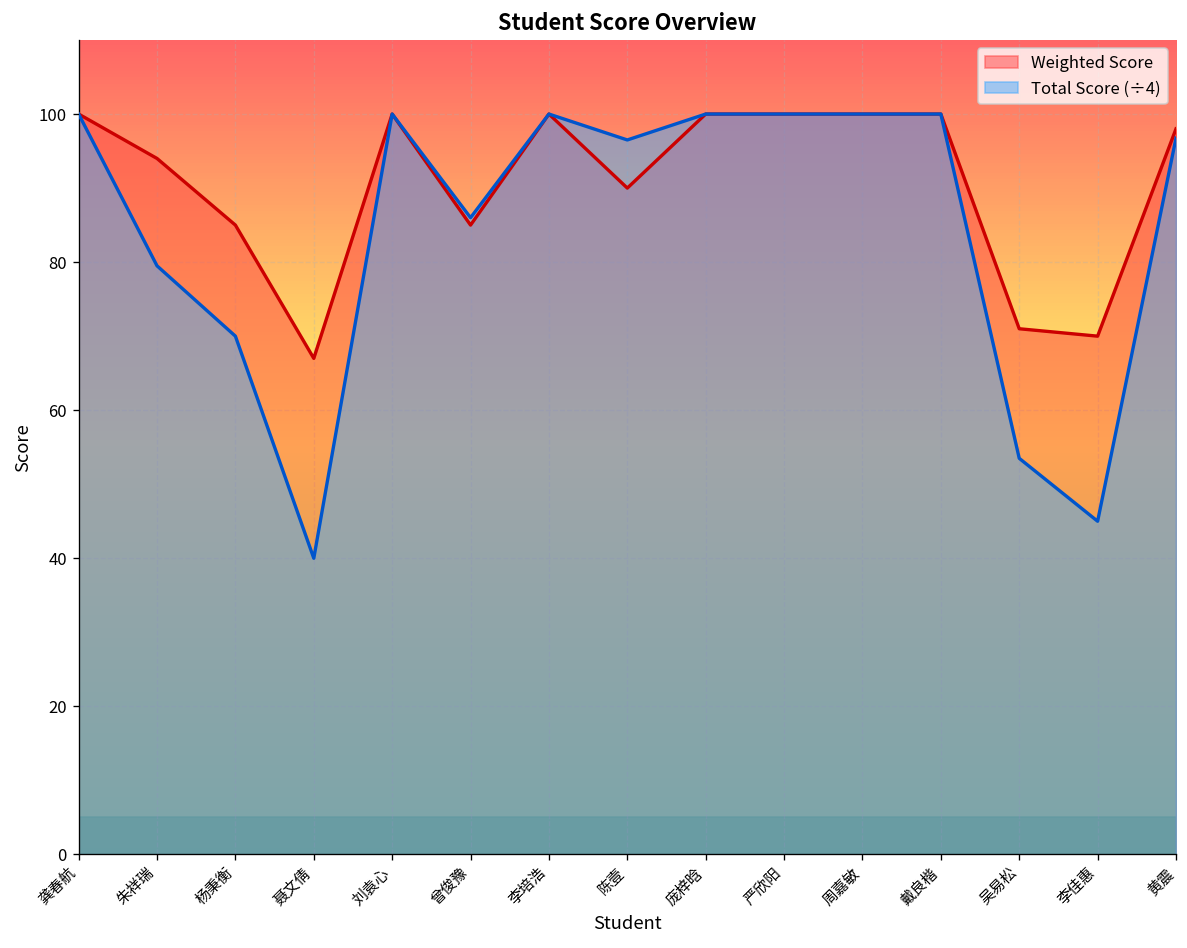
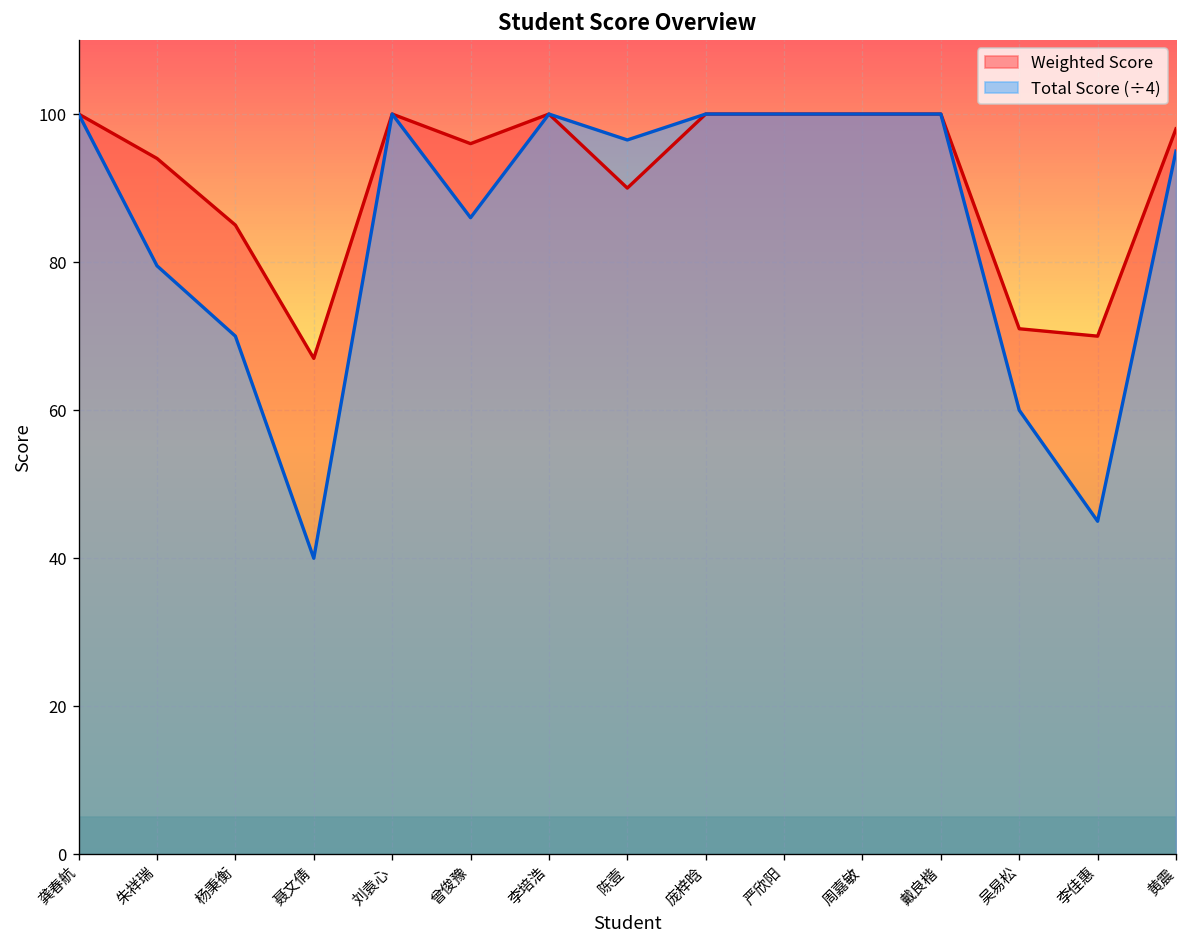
  {
    "Weighted Score": {
      "朱祥瑞": 94,
      "杨秉衡": 85,
      "聂文倩": 67,
-     "曾俊豫": 85,
+     "曾俊豫": 96,
      "陈壹": 90,
      "吴易松": 71,
      "李佳惠": 70,
      "黄震": 98
    },
    "Total Score (÷4)": {
      "朱祥瑞": 80,
      "杨秉衡": 70,
      "聂文倩": 40,
      "曾俊豫": 86,
      "陈壹": 97,
-     "吴易松": 54,
+     "吴易松": 60,
      "李佳惠": 45,
-     "黄震": 97
+     "黄震": 95
    }
  }
